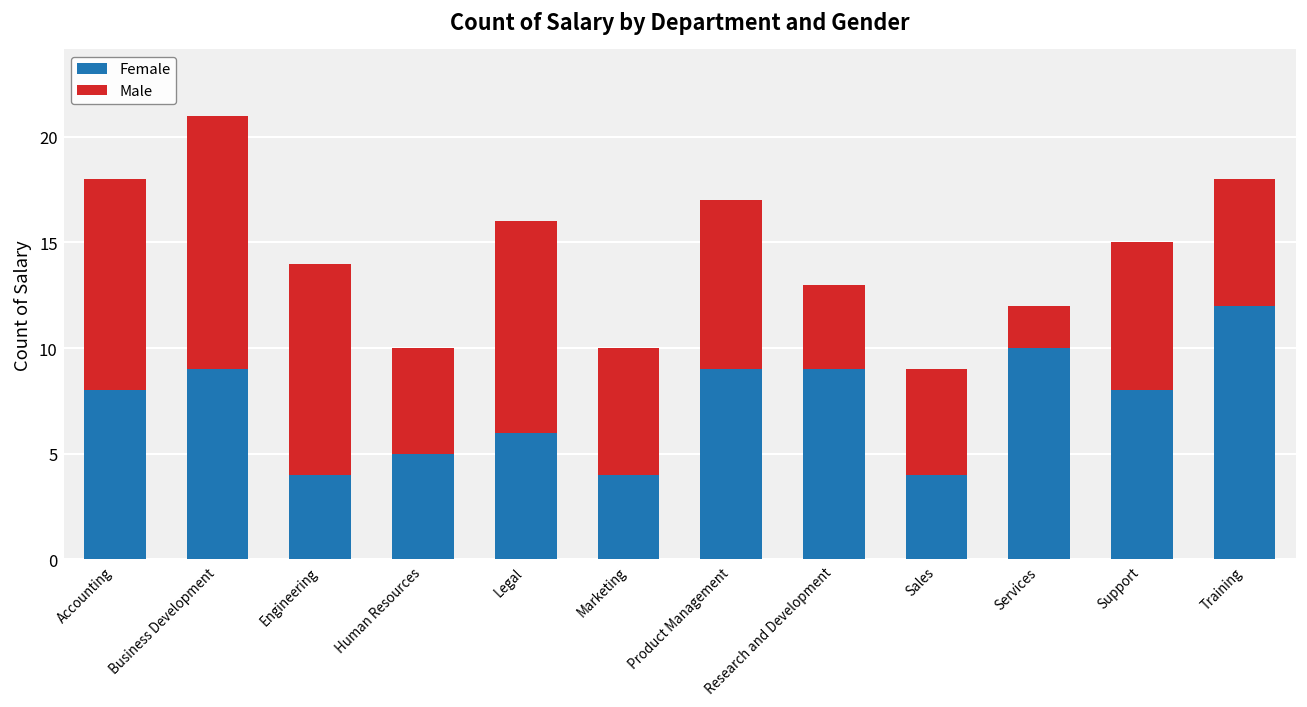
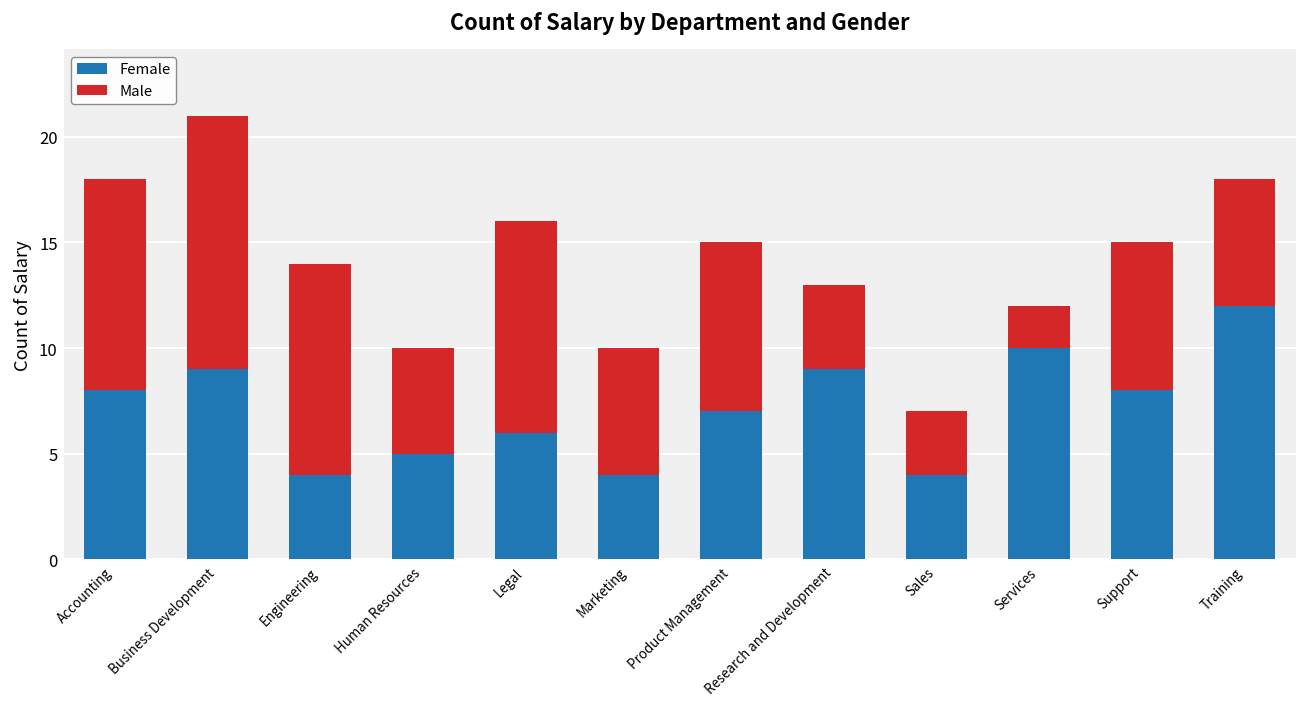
  {
    "Female": {
      "Accounting": 8,
      "Business Development": 9,
      "Engineering": 4,
      "Human Resources": 5,
      "Legal": 6,
      "Marketing": 4,
-     "Product Management": 9,
+     "Product Management": 7,
      "Research and Development": 9,
      "Sales": 4,
      "Services": 10,
      "Support": 8,
      "Training": 12
    },
    "Male": {
      "Accounting": 10,
      "Business Development": 12,
      "Engineering": 10,
      "Human Resources": 5,
      "Legal": 10,
      "Marketing": 6,
      "Product Management": 8,
      "Research and Development": 4,
-     "Sales": 5,
+     "Sales": 3,
      "Services": 2,
      "Support": 7,
      "Training": 6
    }
  }
